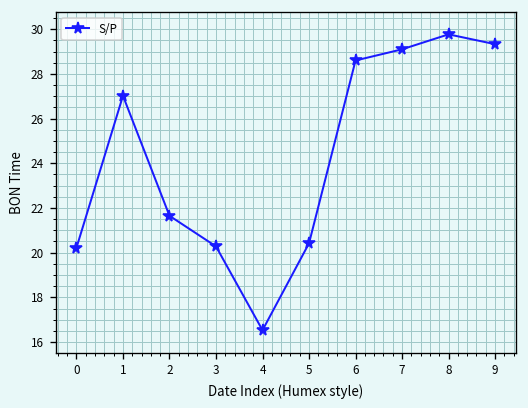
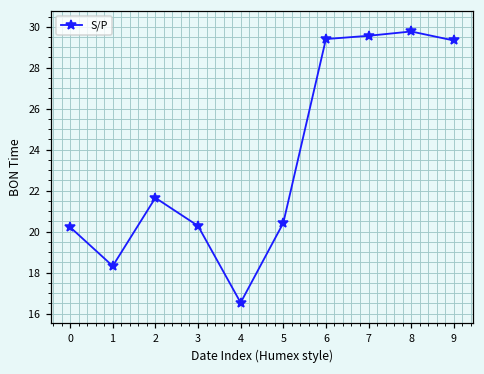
  {
    "0": 20.2,
-   "1": 27.0,
+   "1": 18.3,
    "2": 21.7,
    "3": 20.3,
    "4": 16.5,
    "5": 20.4,
-   "6": 28.6,
-   "7": 29.1,
+   "6": 29.4,
+   "7": 29.6,
    "8": 29.8,
    "9": 29.3
  }
